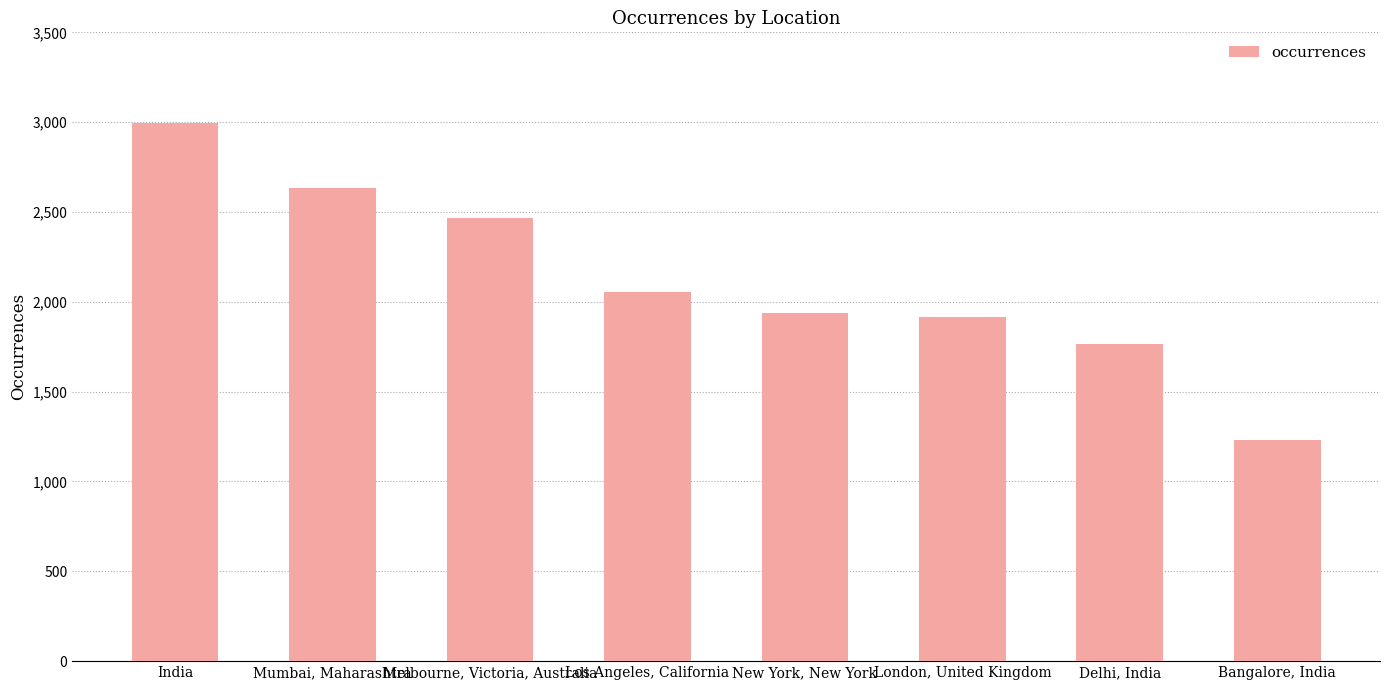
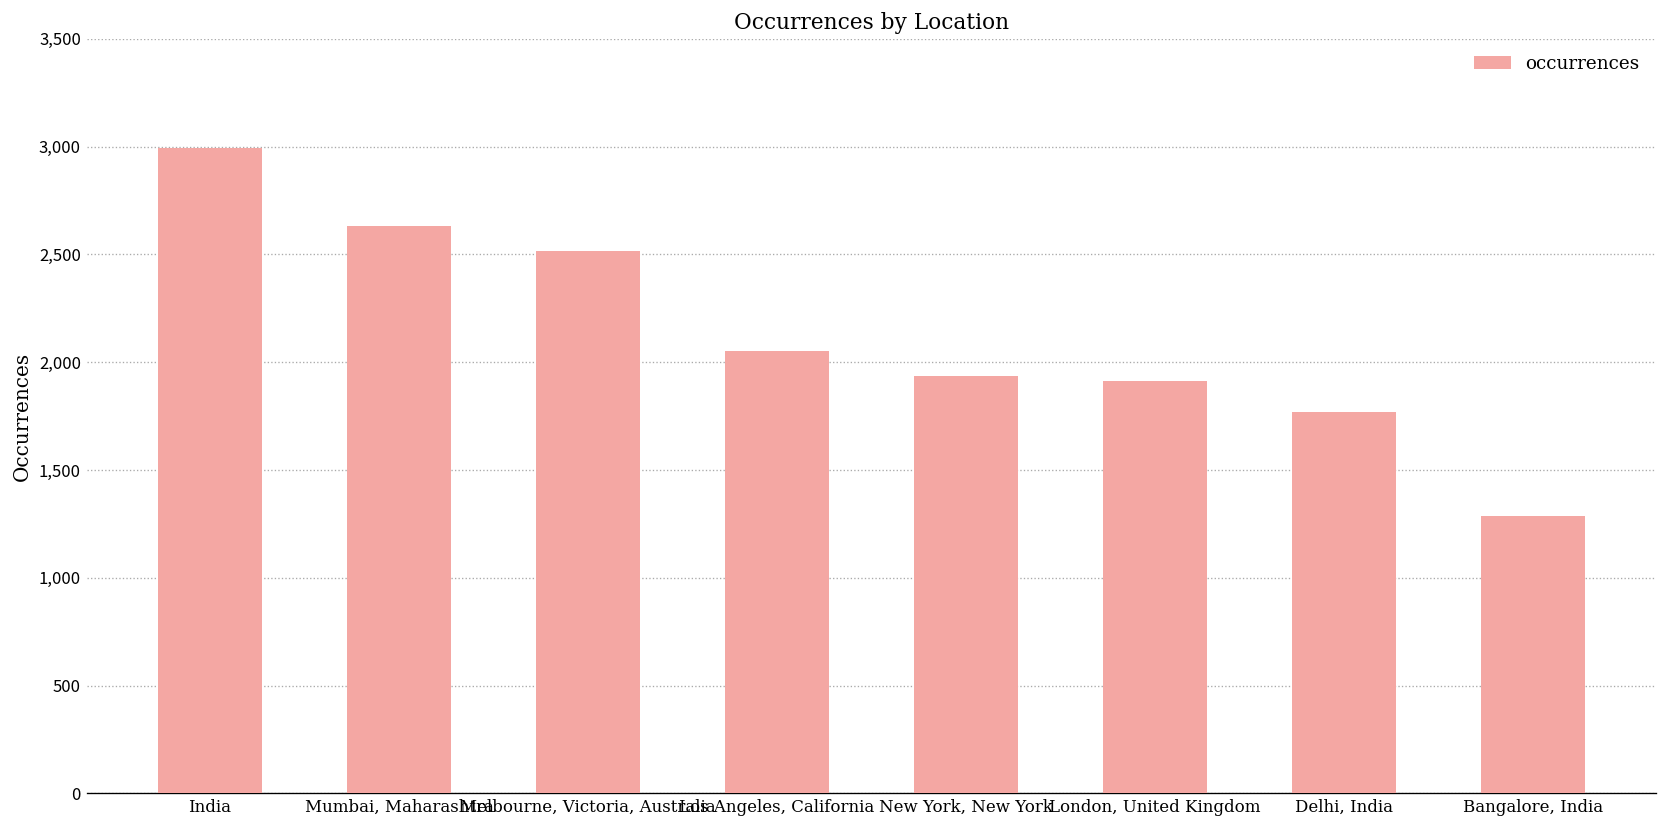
  {
    "India": "2,990",
-   "Melbourne, Victoria, Australia": "2,460",
+   "Melbourne, Victoria, Australia": "2,520",
    "New York, New York": "1,940",
    "London, United Kingdom": "1,910",
    "Delhi, India": "1,770",
-   "Bangalore, India": "1,230"
+   "Bangalore, India": "1,290"
  }
